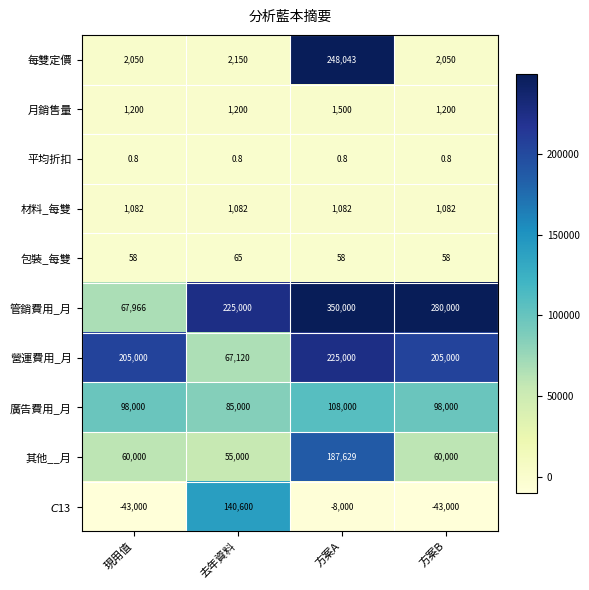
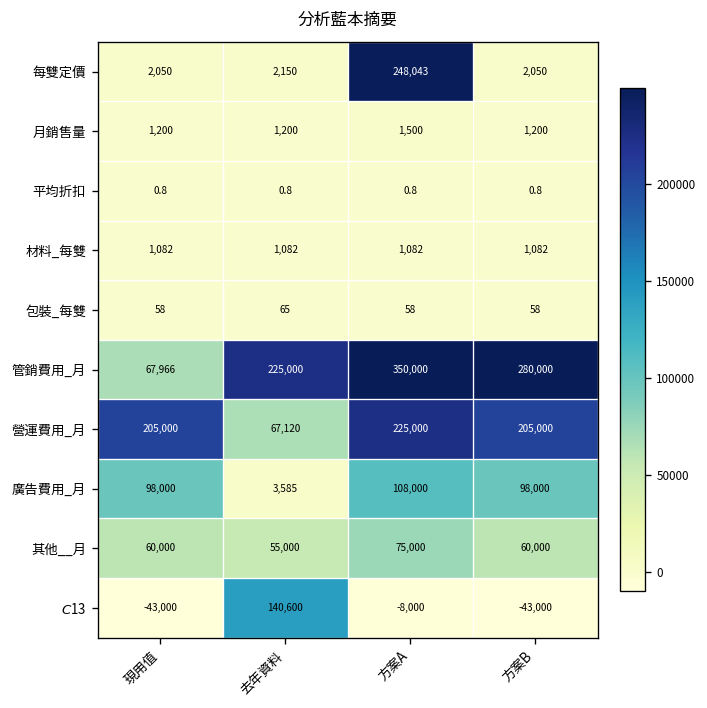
  {
    "每雙定價": {
      "現用值": "2,050",
      "去年資料": "2,150",
      "方案A": "248,043",
      "方案B": "2,050"
    },
    "月銷售量": {
      "現用值": "1,200",
      "去年資料": "1,200",
      "方案A": "1,500",
      "方案B": "1,200"
    },
    "平均折扣": {
      "現用值": "0.8",
      "去年資料": "0.8",
      "方案A": "0.8",
      "方案B": "0.8"
    },
    "材料_每雙": {
      "現用值": "1,082",
      "去年資料": "1,082",
      "方案A": "1,082",
      "方案B": "1,082"
    },
    "包裝_每雙": {
      "現用值": "58",
      "去年資料": "65",
      "方案A": "58",
      "方案B": "58"
    },
    "管銷費用_月": {
      "現用值": "67,966",
      "去年資料": "225,000",
      "方案A": "350,000",
      "方案B": "280,000"
    },
    "營運費用_月": {
      "現用值": "205,000",
      "去年資料": "67,120",
      "方案A": "225,000",
      "方案B": "205,000"
    },
    "廣告費用_月": {
      "現用值": "98,000",
-     "去年資料": "85,000",
+     "去年資料": "3,585",
      "方案A": "108,000",
      "方案B": "98,000"
    },
    "其他__月": {
      "現用值": "60,000",
      "去年資料": "55,000",
-     "方案A": "187,629",
+     "方案A": "75,000",
      "方案B": "60,000"
    }
  }
